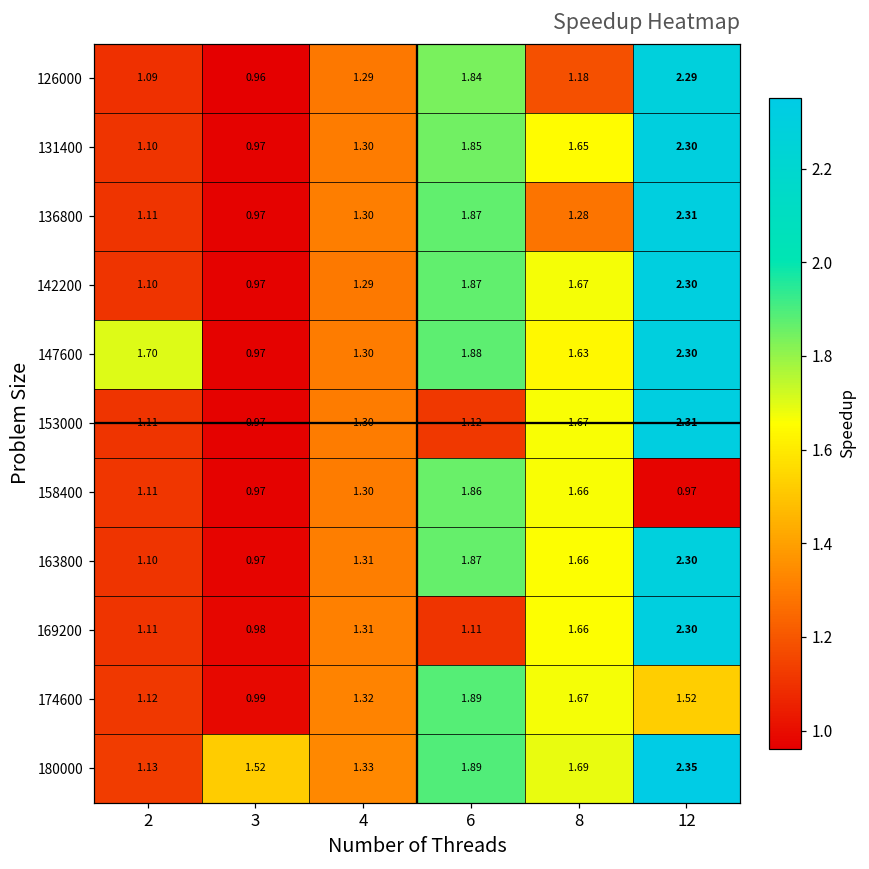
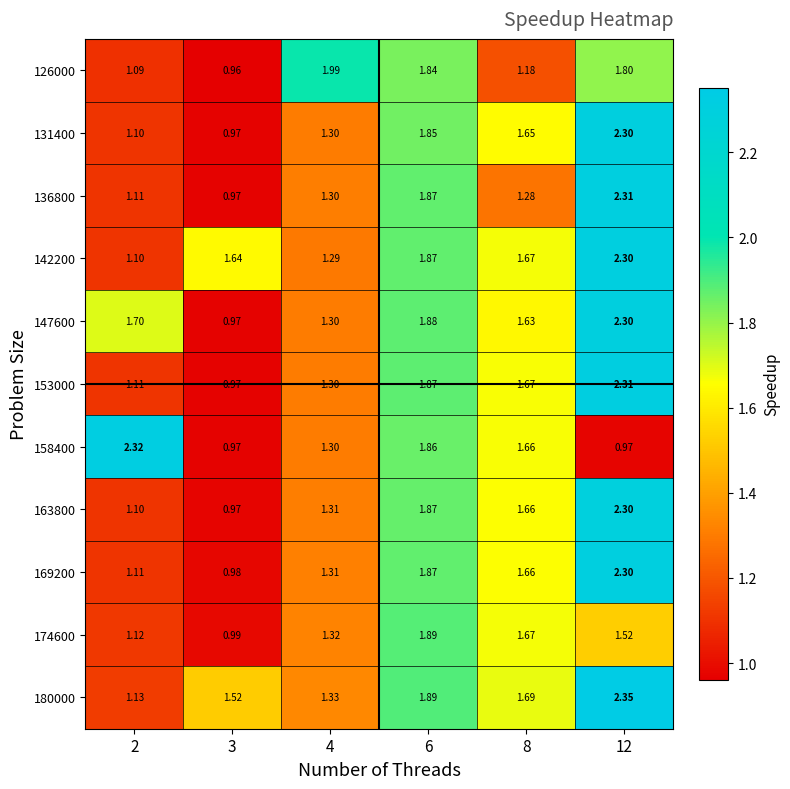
  {
    "126000": {
      "2": 1.09,
      "3": 0.96,
-     "4": 1.29,
+     "4": 1.99,
      "6": 1.84,
      "8": 1.18,
-     "12": 2.29
+     "12": 1.80
    },
    "131400": {
      "2": 1.10,
      "3": 0.97,
      "4": 1.30,
      "6": 1.85,
      "8": 1.65,
      "12": 2.30
    },
    "136800": {
      "2": 1.11,
      "3": 0.97,
      "4": 1.30,
      "6": 1.87,
      "8": 1.28,
      "12": 2.31
    },
    "142200": {
      "2": 1.10,
-     "3": 0.97,
+     "3": 1.64,
      "4": 1.29,
      "6": 1.87,
      "8": 1.67,
      "12": 2.30
    },
    "147600": {
      "2": 1.70,
      "3": 0.97,
      "4": 1.30,
      "6": 1.88,
      "8": 1.63,
      "12": 2.30
    },
    "153000": {
      "2": 1.11,
      "3": 0.97,
      "4": 1.30,
-     "6": 1.12,
+     "6": 1.87,
      "8": 1.67,
      "12": 2.31
    },
    "158400": {
-     "2": 1.11,
+     "2": 2.32,
      "3": 0.97,
      "4": 1.30,
      "6": 1.86,
      "8": 1.66,
      "12": 0.97
    },
    "163800": {
      "2": 1.10,
      "3": 0.97,
      "4": 1.31,
      "6": 1.87,
      "8": 1.66,
      "12": 2.30
    },
    "169200": {
      "2": 1.11,
      "3": 0.98,
      "4": 1.31,
-     "6": 1.11,
+     "6": 1.87,
      "8": 1.66,
      "12": 2.30
    },
    "174600": {
      "2": 1.12,
      "3": 0.99,
      "4": 1.32,
      "6": 1.89,
      "8": 1.67,
      "12": 1.52
    },
    "180000": {
      "2": 1.13,
      "3": 1.52,
      "4": 1.33,
      "6": 1.89,
      "8": 1.69,
      "12": 2.35
    }
  }
